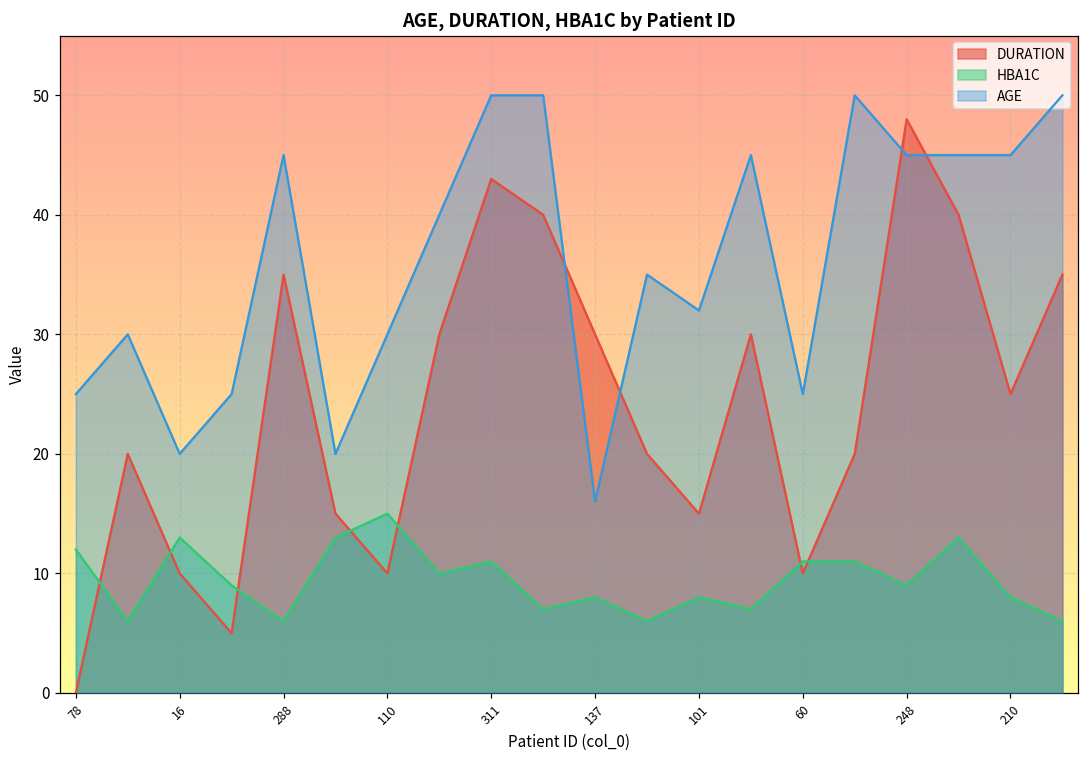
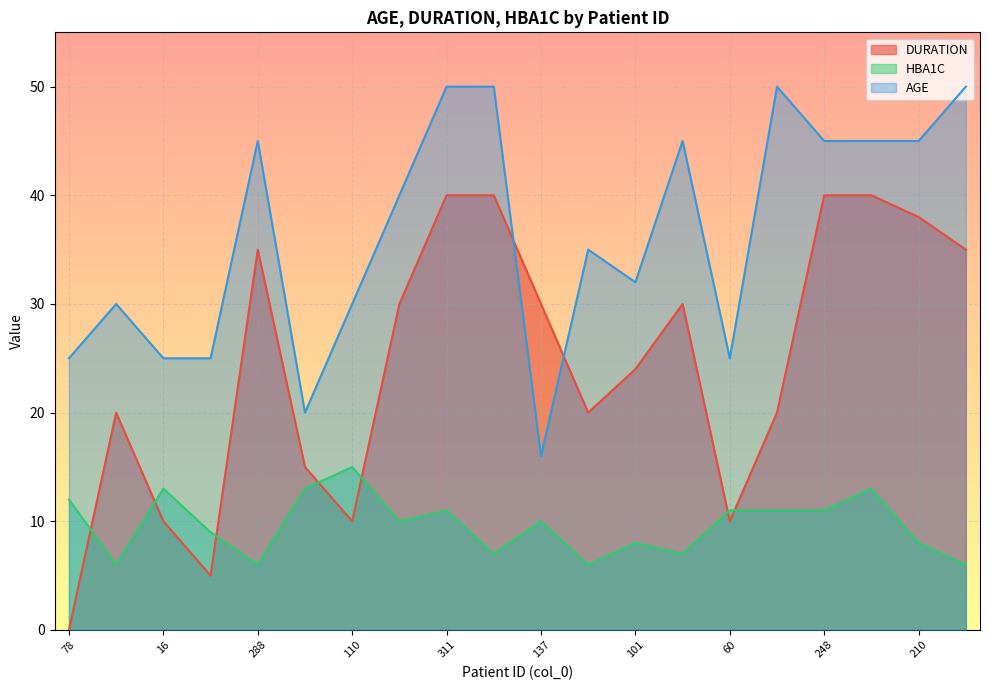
  {
    "DURATION": {
      "78": 0,
      "16": 10,
      "288": 35,
      "110": 10,
-     "311": 43,
+     "311": 40,
      "137": 30,
-     "101": 15,
+     "101": 24,
      "60": 10,
-     "248": 48,
-     "210": 25
+     "248": 40,
+     "210": 38
    },
    "HBA1C": {
      "78": 12,
      "16": 13,
      "288": 6,
      "110": 15,
      "311": 11,
-     "137": 8,
+     "137": 10,
      "101": 8,
      "60": 11,
-     "248": 9,
+     "248": 11,
      "210": 8
    },
    "AGE": {
      "78": 25,
-     "16": 20,
+     "16": 25,
      "288": 45,
      "110": 30,
      "311": 50,
      "137": 16,
      "101": 32,
      "60": 25,
      "248": 45,
      "210": 45
    }
  }
